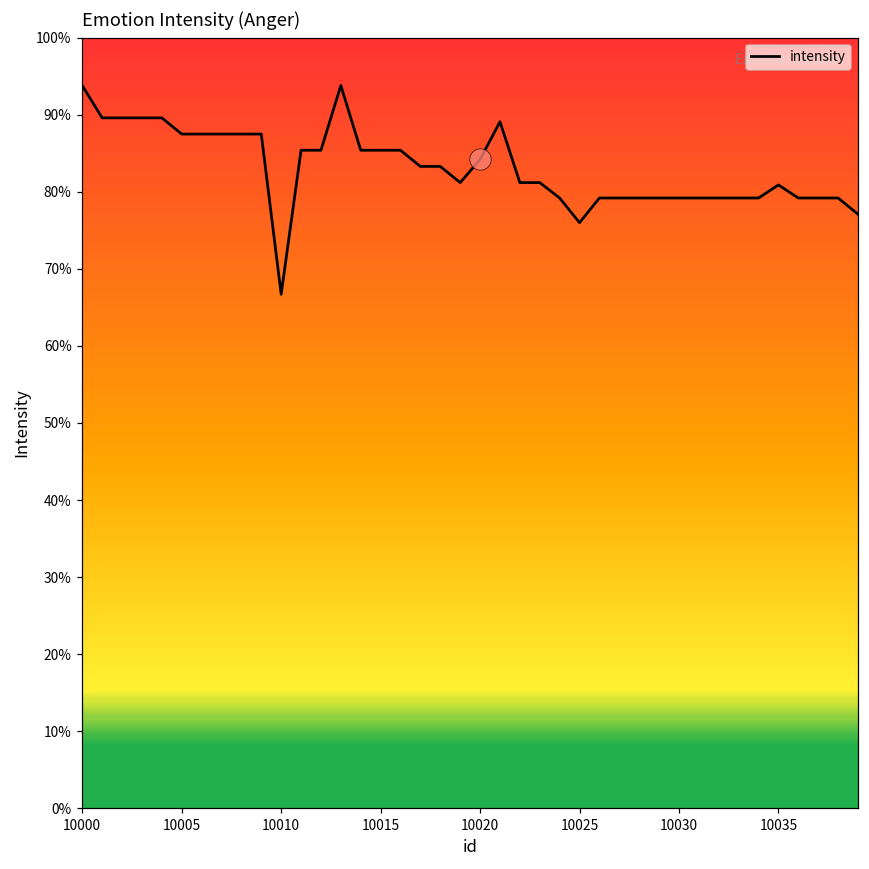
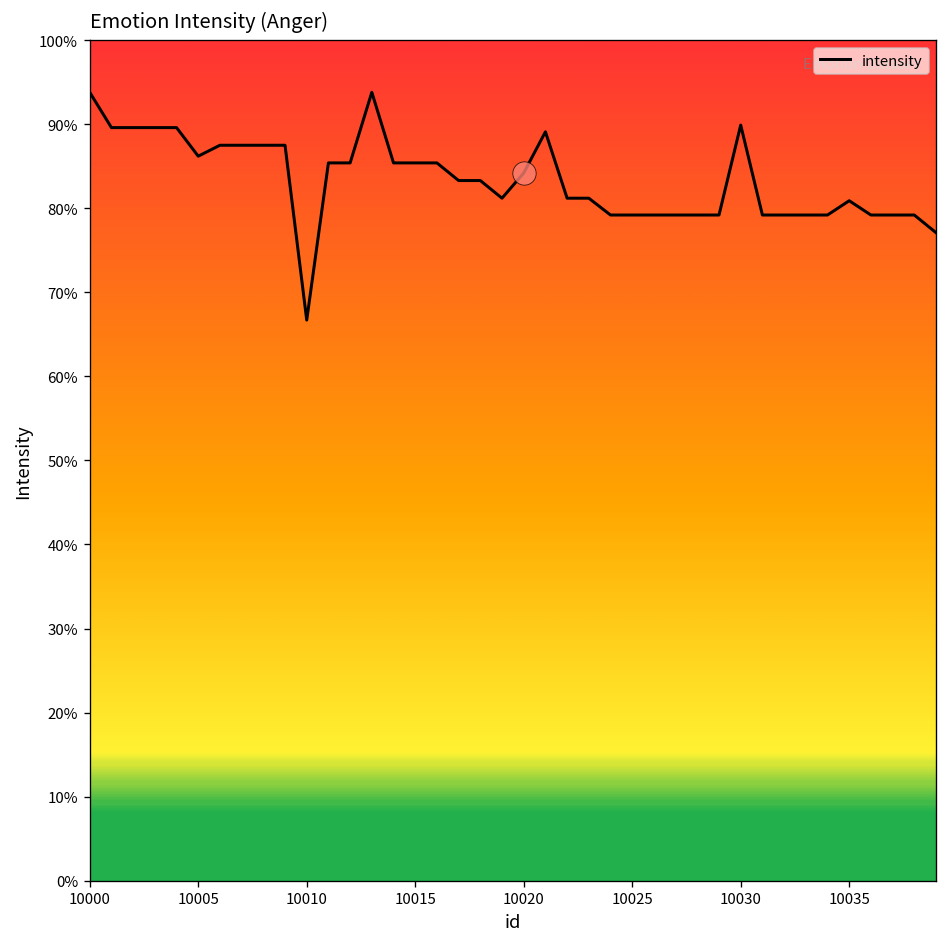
  {
    "intensity": {
      "10000": "94%",
-     "10005": "88%",
+     "10005": "86%",
      "10010": "67%",
      "10015": "85%",
-     "10025": "76%",
-     "10030": "79%",
+     "10025": "79%",
+     "10030": "90%",
      "10035": "81%"
    }
  }
